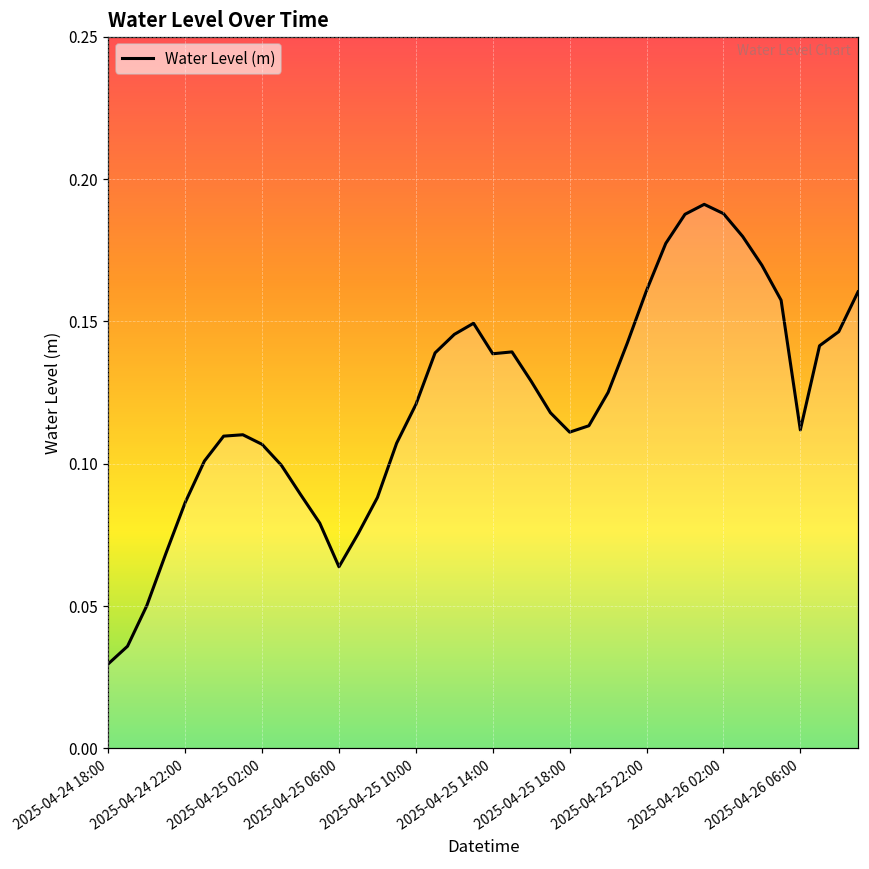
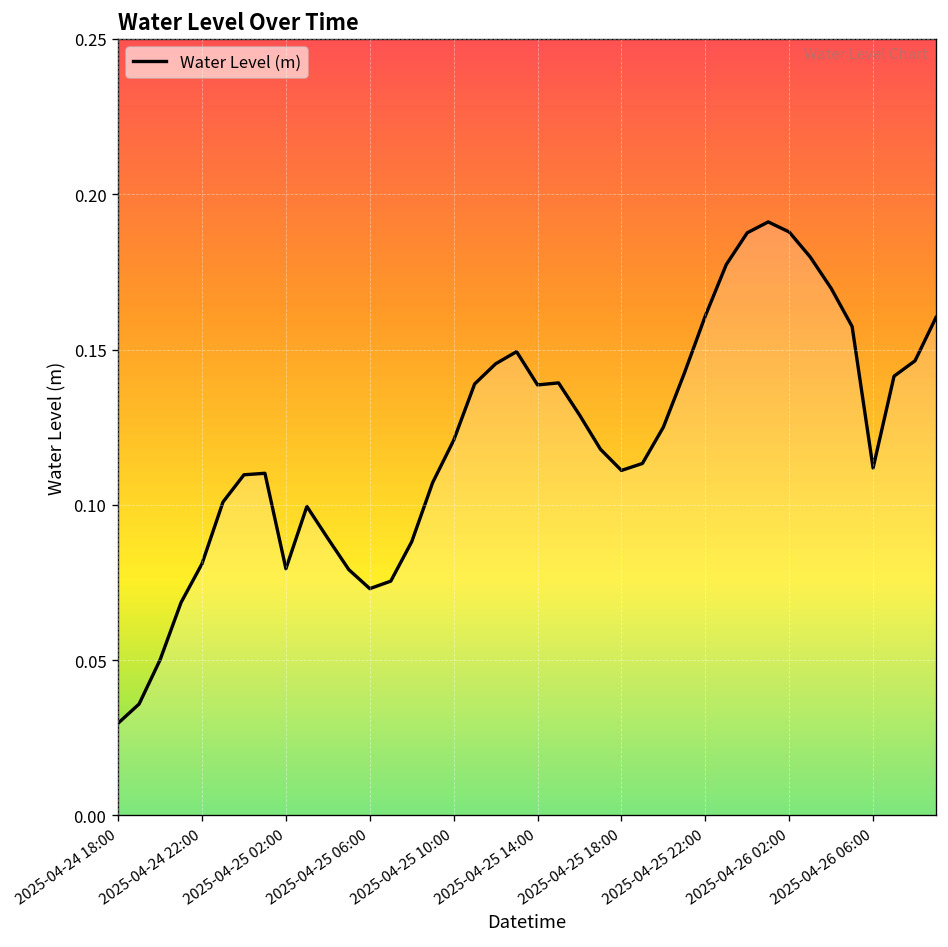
  {
    "2025-04-24 18:00": 0.030,
-   "2025-04-24 22:00": 0.086,
-   "2025-04-25 02:00": 0.107,
-   "2025-04-25 06:00": 0.064,
+   "2025-04-24 22:00": 0.081,
+   "2025-04-25 02:00": 0.079,
+   "2025-04-25 06:00": 0.073,
    "2025-04-25 10:00": 0.121,
    "2025-04-25 14:00": 0.139,
    "2025-04-25 18:00": 0.111,
    "2025-04-25 22:00": 0.161,
    "2025-04-26 02:00": 0.188,
    "2025-04-26 06:00": 0.112
  }
